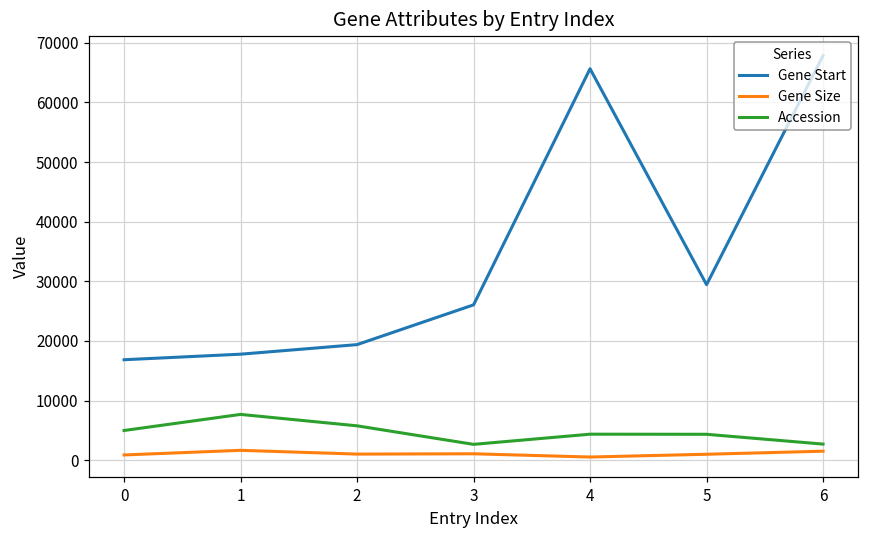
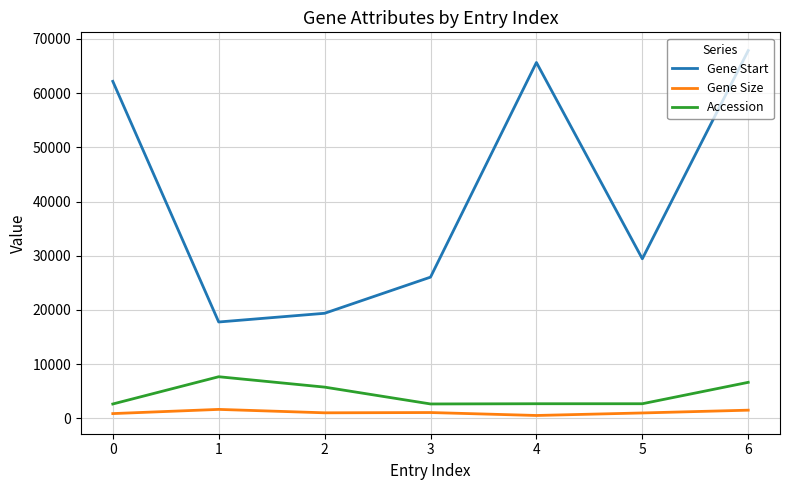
  {
    "Gene Start": {
-     "0": 17000,
+     "0": 62000,
      "1": 18000,
      "2": 19000,
      "3": 26000,
      "4": 66000,
      "5": 29000
    },
    "Gene Size": {
      "0": 1000,
      "1": 2000,
      "2": 1000,
      "3": 1000,
      "4": 1000,
      "5": 1000,
      "6": 2000
    },
    "Accession": {
-     "0": 5000,
+     "0": 3000,
      "1": 8000,
      "2": 6000,
      "3": 3000,
-     "4": 4000,
-     "5": 4000,
-     "6": 3000
+     "4": 3000,
+     "5": 3000,
+     "6": 7000
    }
  }
